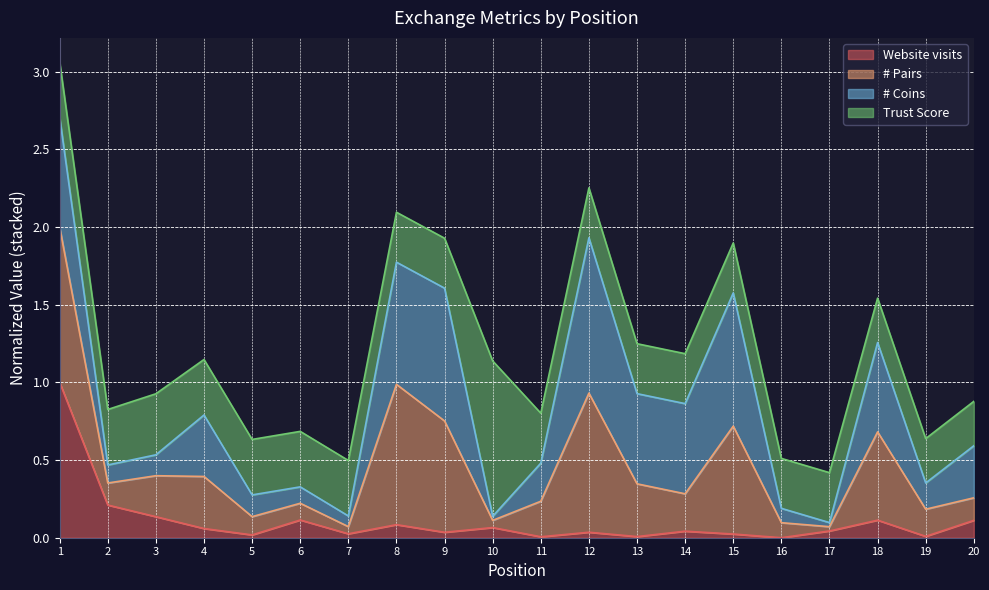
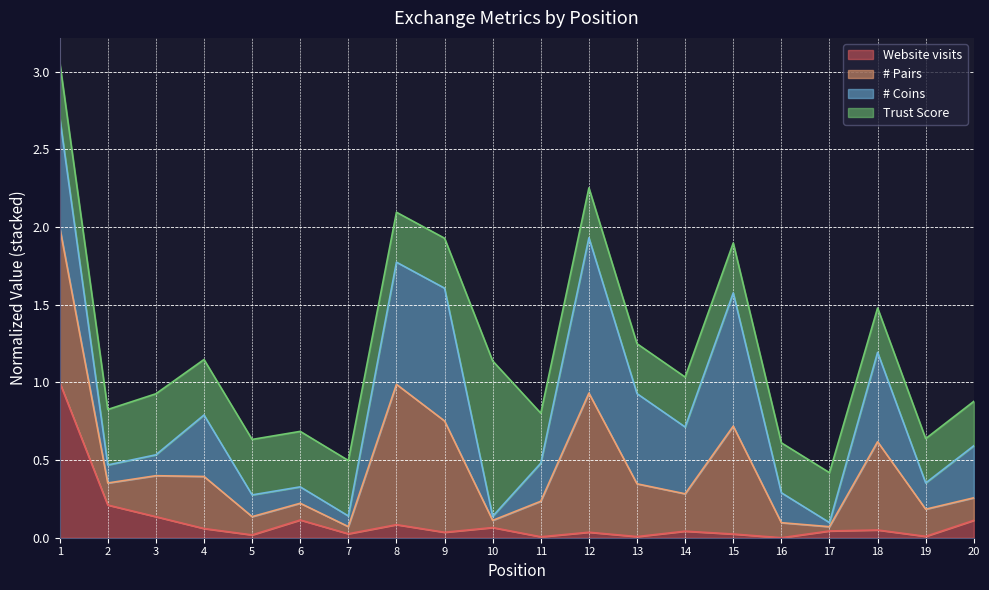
  {
    "Website visits": {
      "1": 1.00,
      "2": 0.21,
      "3": 0.14,
      "4": 0.06,
      "5": 0.02,
      "6": 0.11,
      "7": 0.03,
      "8": 0.08,
      "9": 0.04,
      "10": 0.07,
      "11": 0.01,
      "12": 0.04,
      "13": 0.01,
      "14": 0.04,
      "15": 0.02,
      "16": 0.00,
      "17": 0.04,
-     "18": 0.11,
+     "18": 0.05,
      "19": 0.01,
      "20": 0.11
    },
    "# Pairs": {
      "1": 1.00,
      "2": 0.14,
      "3": 0.26,
      "4": 0.34,
      "5": 0.12,
      "6": 0.11,
      "7": 0.05,
      "8": 0.90,
      "9": 0.72,
      "10": 0.05,
      "11": 0.23,
      "12": 0.90,
      "13": 0.34,
      "14": 0.24,
      "15": 0.69,
      "16": 0.10,
      "17": 0.03,
      "18": 0.57,
      "19": 0.17,
      "20": 0.15
    },
    "# Coins": {
      "1": 0.71,
      "2": 0.12,
      "3": 0.13,
      "4": 0.40,
      "5": 0.14,
      "6": 0.11,
      "7": 0.07,
      "8": 0.79,
      "9": 0.85,
      "10": 0.03,
      "11": 0.25,
      "12": 1.00,
      "13": 0.58,
-     "14": 0.58,
+     "14": 0.43,
      "15": 0.86,
-     "16": 0.09,
+     "16": 0.19,
      "17": 0.03,
      "18": 0.58,
      "19": 0.17,
      "20": 0.34
    },
    "Trust Score": {
      "1": 0.36,
      "2": 0.36,
      "3": 0.39,
      "4": 0.36,
      "5": 0.36,
      "6": 0.36,
      "7": 0.36,
      "8": 0.32,
      "9": 0.32,
      "10": 1.00,
      "11": 0.32,
      "12": 0.32,
      "13": 0.32,
      "14": 0.32,
      "15": 0.32,
      "16": 0.32,
      "17": 0.32,
      "18": 0.29,
      "19": 0.29,
      "20": 0.29
    }
  }
